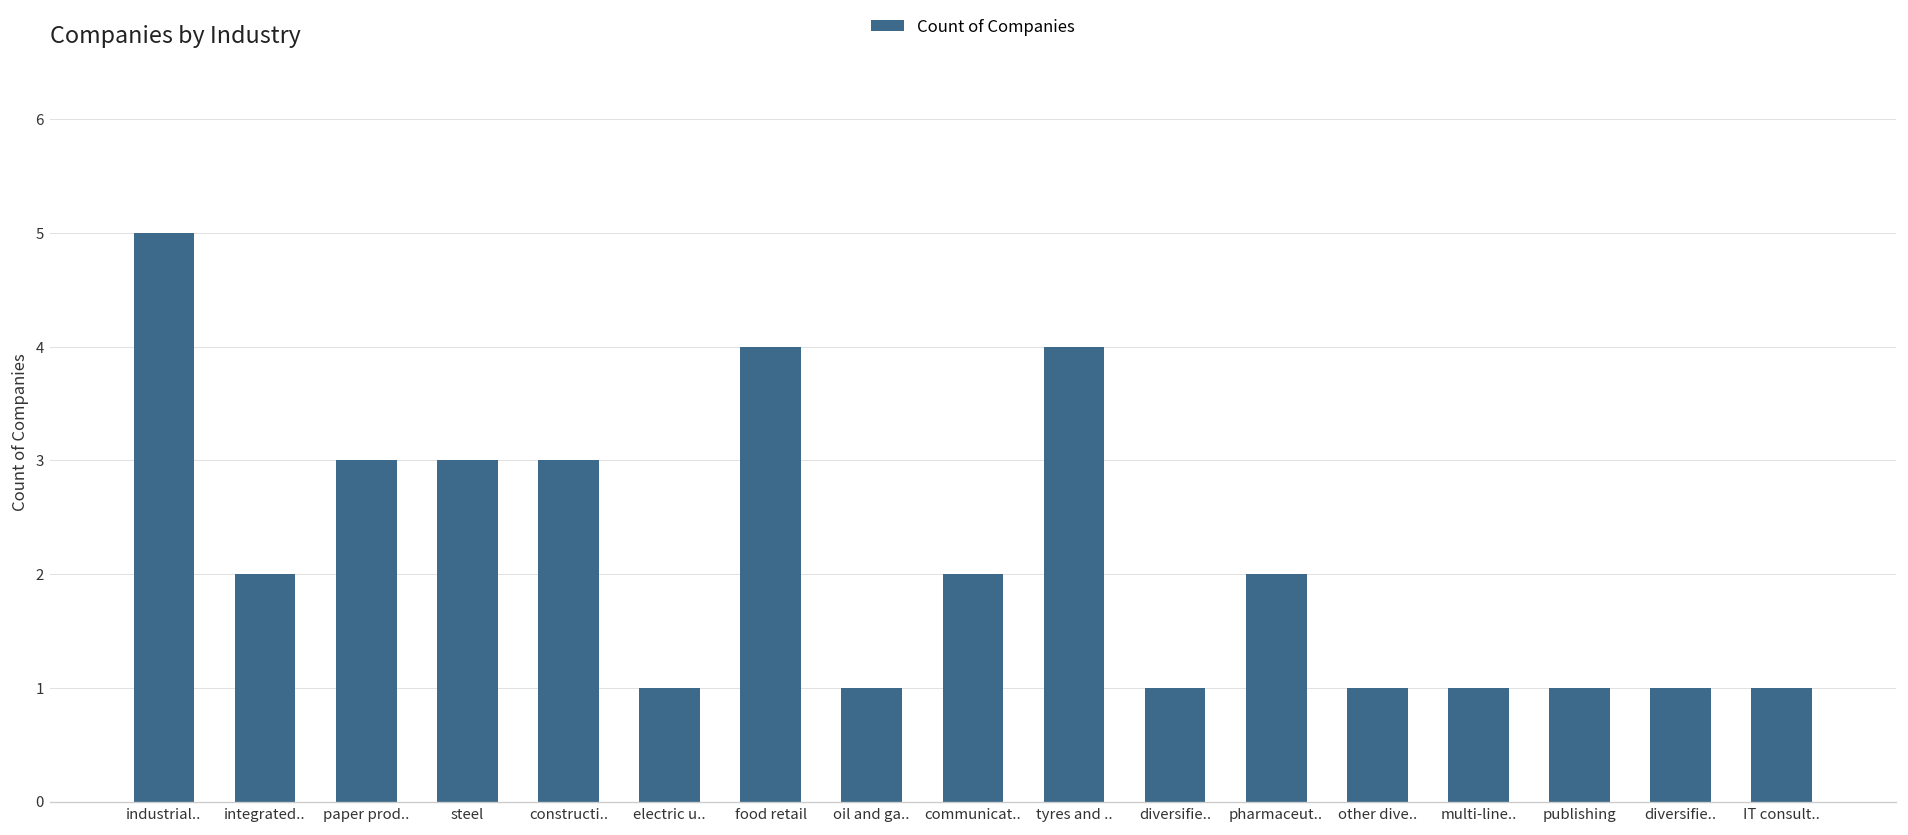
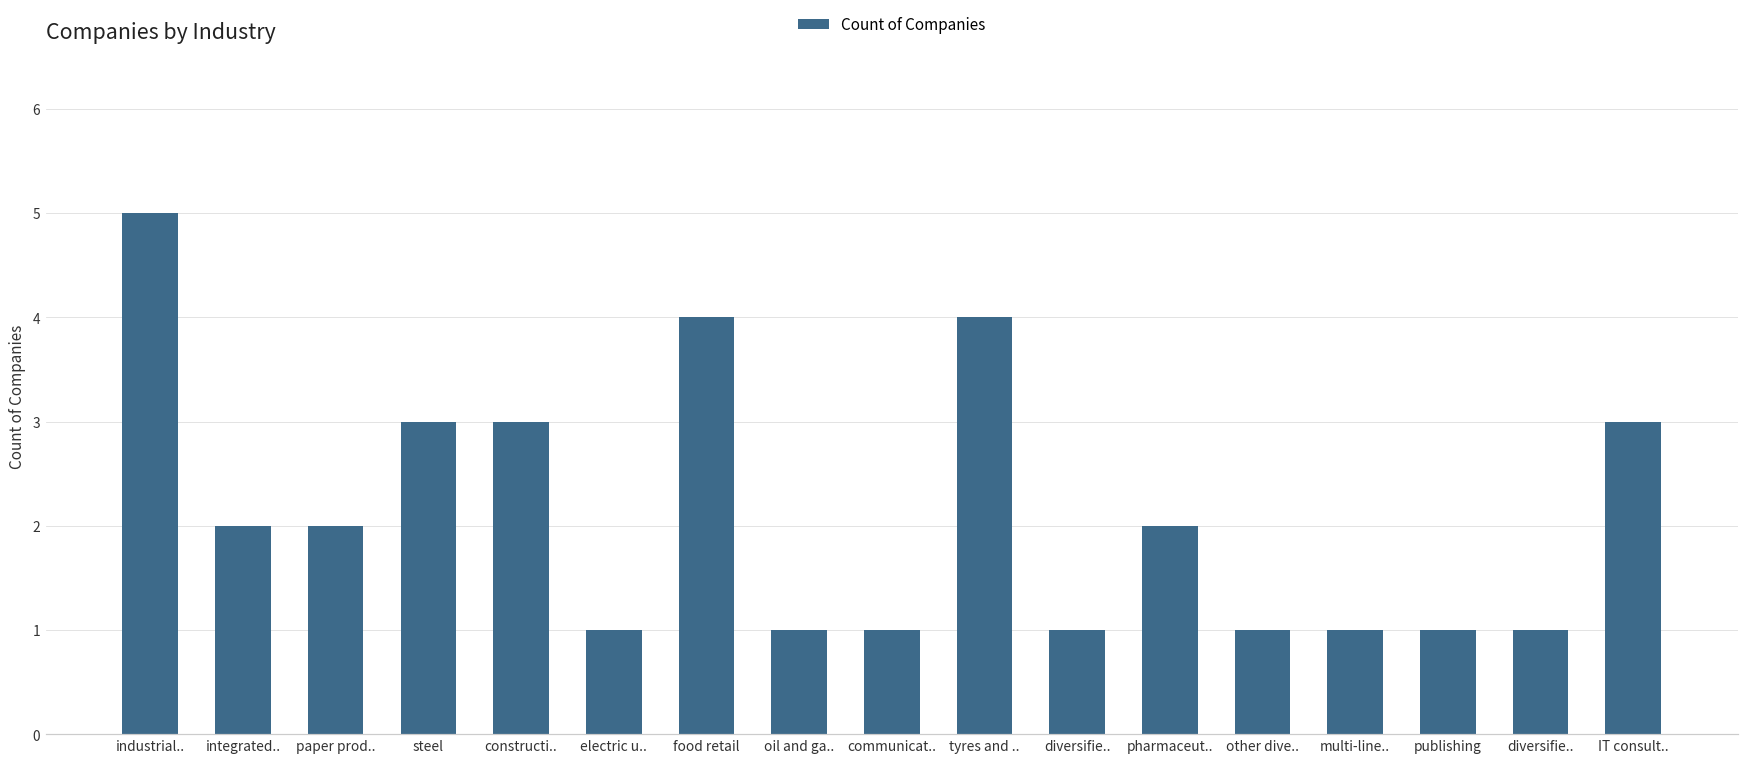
  {
    "industrial..": 5,
    "integrated..": 2,
-   "paper prod..": 3,
+   "paper prod..": 2,
    "steel": 3,
    "constructi..": 3,
    "electric u..": 1,
    "food retail": 4,
    "oil and ga..": 1,
-   "communicat..": 2,
+   "communicat..": 1,
    "tyres and ..": 4,
    "pharmaceut..": 2,
    "other dive..": 1,
    "multi-line..": 1,
    "publishing": 1,
-   "IT consult..": 1
+   "IT consult..": 3
  }
